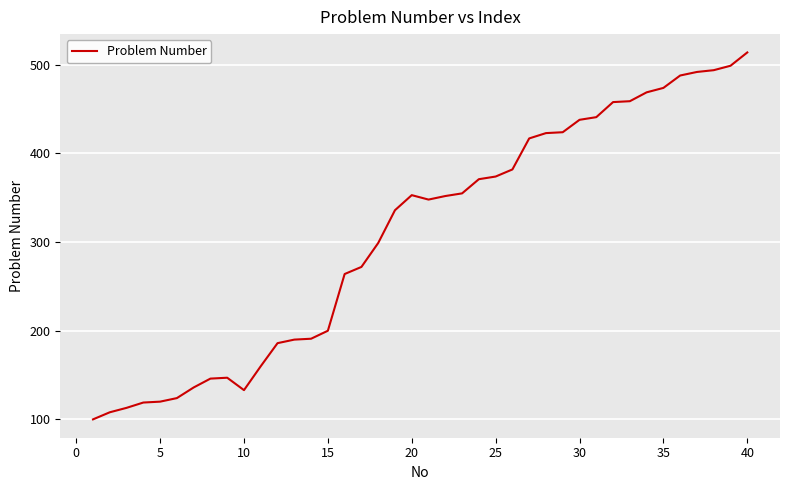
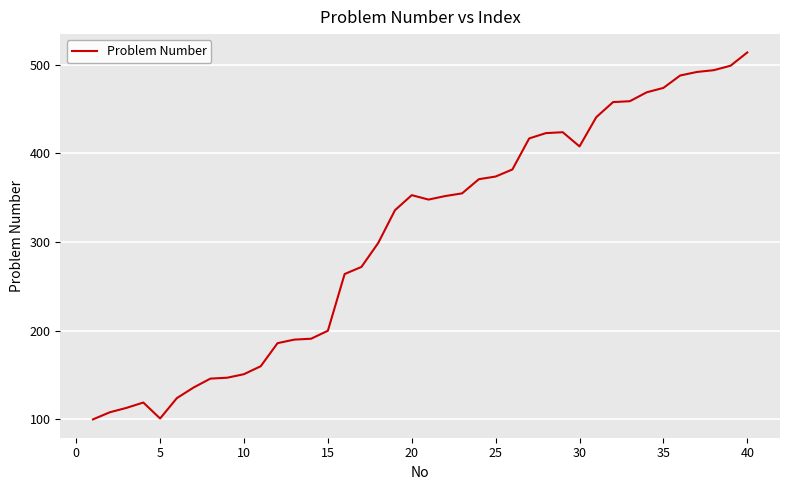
  {
-   "5": 120,
-   "10": 130,
+   "5": 100,
+   "10": 150,
    "15": 200,
    "20": 350,
    "25": 370,
-   "30": 440,
+   "30": 410,
    "35": 470,
    "40": 510
  }
